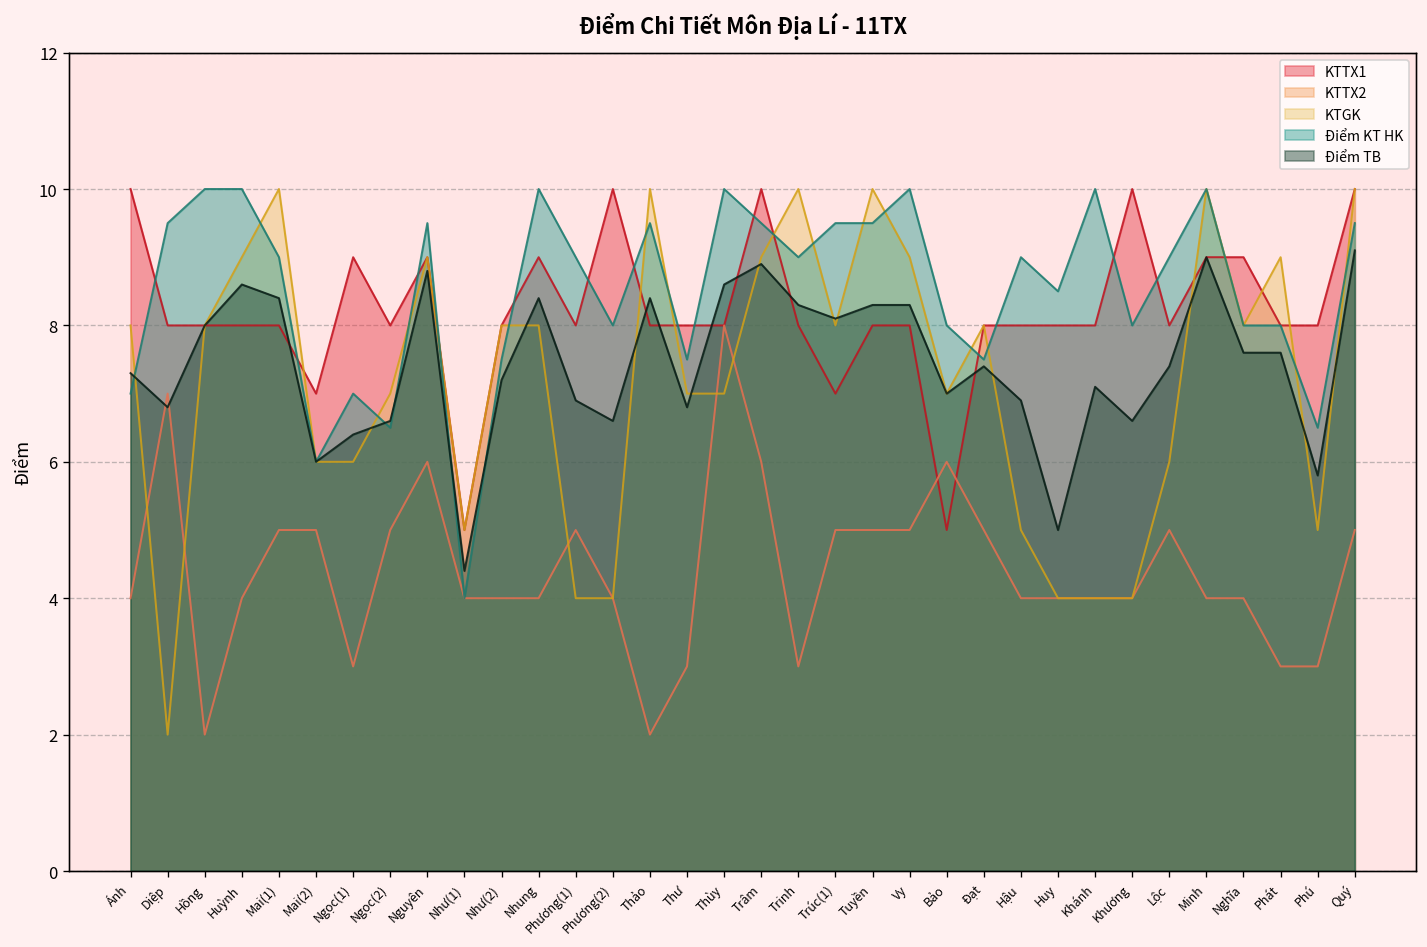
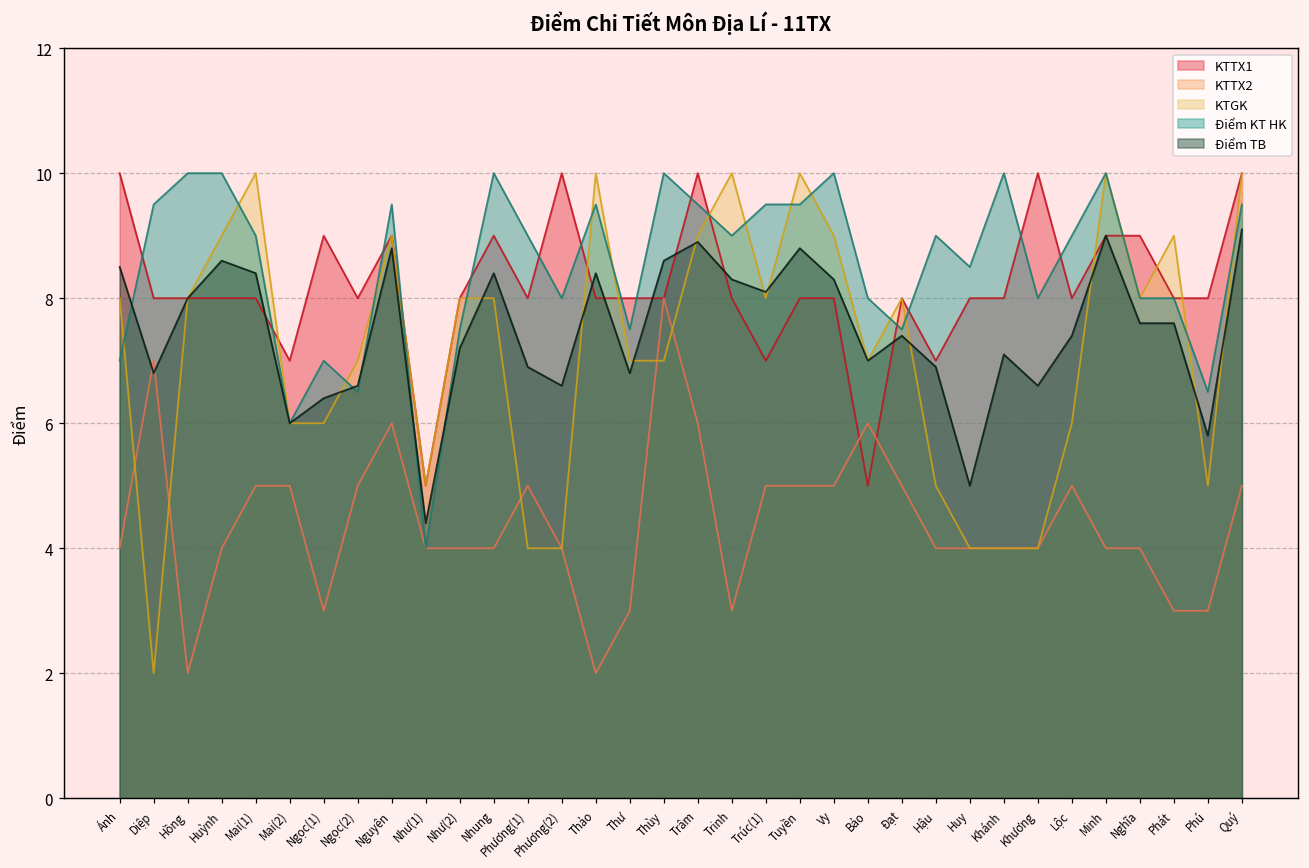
  {
    "KTTX1": {
      "Ánh": 10,
      "Diệp": 8,
      "Huỳnh": 8,
      "Mai(1)": 8,
      "Mai(2)": 7,
      "Ngọc(1)": 9,
      "Ngọc(2)": 8,
      "Nhung": 9,
      "Phương(1)": 8,
      "Phương(2)": 10,
      "Thảo": 8,
      "Thư": 8,
      "Trâm": 10,
      "Trinh": 8,
      "Trúc(1)": 7,
      "Tuyền": 8,
      "Vy": 8,
      "Bảo": 5,
-     "Hậu": 8,
+     "Hậu": 7,
      "Huy": 8,
      "Khánh": 8,
      "Khương": 10,
      "Lộc": 8,
      "Nghĩa": 9,
      "Phú": 8
    },
    "Điểm KT HK": {
      "Ánh": 7.0,
      "Diệp": 9.5,
      "Hồng": 10.0,
      "Huỳnh": 10.0,
      "Mai(1)": 9.0,
      "Ngọc(1)": 7.0,
      "Ngọc(2)": 6.5,
      "Nguyên": 9.5,
      "Như(2)": 7.5,
      "Nhung": 10.0,
      "Phương(1)": 9.0,
      "Phương(2)": 8.0,
      "Thảo": 9.5,
      "Thư": 7.5,
      "Thùy": 10.0,
      "Trâm": 9.5,
      "Trinh": 9.0,
      "Trúc(1)": 9.5,
      "Tuyền": 9.5,
      "Vy": 10.0,
      "Bảo": 8.0,
      "Đạt": 7.5,
      "Hậu": 9.0,
      "Huy": 8.5,
      "Khánh": 10.0,
      "Khương": 8.0,
      "Lộc": 9.0,
      "Phú": 6.5,
      "Quý": 9.5
    },
    "Điểm TB": {
-     "Ánh": 7.3,
+     "Ánh": 8.5,
      "Diệp": 6.8,
      "Huỳnh": 8.6,
      "Mai(1)": 8.4,
      "Ngọc(1)": 6.4,
      "Ngọc(2)": 6.6,
      "Nguyên": 8.8,
      "Như(1)": 4.4,
      "Như(2)": 7.2,
      "Nhung": 8.4,
      "Phương(1)": 6.9,
      "Phương(2)": 6.6,
      "Thảo": 8.4,
      "Thư": 6.8,
      "Thùy": 8.6,
      "Trâm": 8.9,
      "Trinh": 8.3,
      "Trúc(1)": 8.1,
-     "Tuyền": 8.3,
+     "Tuyền": 8.8,
      "Vy": 8.3,
      "Đạt": 7.4,
      "Hậu": 6.9,
      "Huy": 5.0,
      "Khánh": 7.1,
      "Khương": 6.6,
      "Lộc": 7.4,
      "Nghĩa": 7.6,
      "Phát": 7.6,
      "Phú": 5.8,
      "Quý": 9.1
    }
  }
